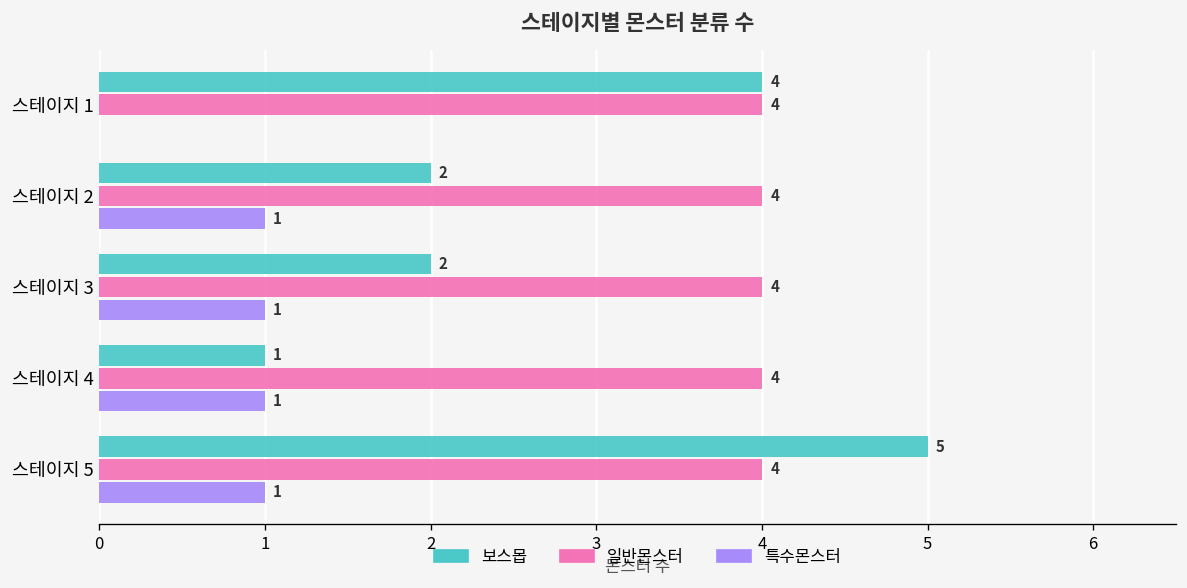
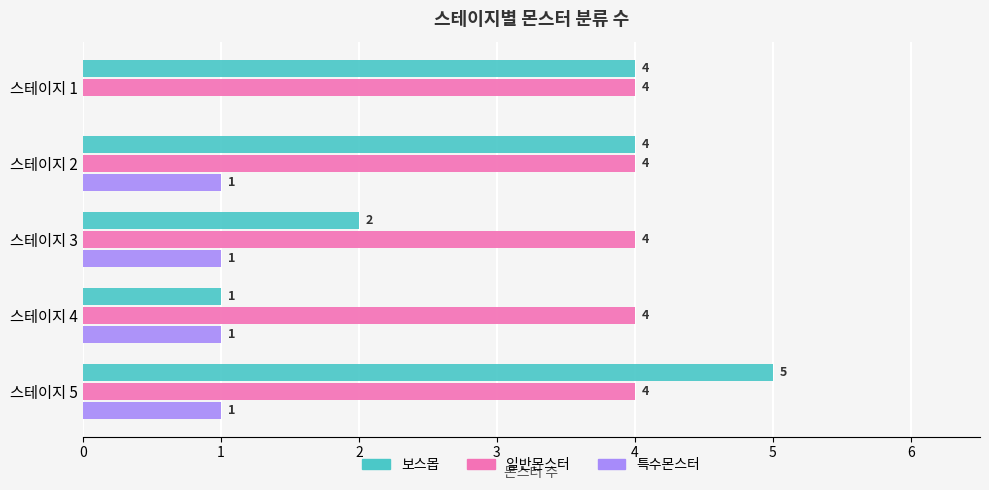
  {
    "보스몹": {
      "스테이지 1": 4,
-     "스테이지 2": 2,
+     "스테이지 2": 4,
      "스테이지 3": 2,
      "스테이지 4": 1,
      "스테이지 5": 5
    },
    "일반몬스터": {
      "스테이지 1": 4,
      "스테이지 2": 4,
      "스테이지 3": 4,
      "스테이지 4": 4,
      "스테이지 5": 4
    },
    "특수몬스터": {
      "스테이지 2": 1,
      "스테이지 3": 1,
      "스테이지 4": 1,
      "스테이지 5": 1
    }
  }
